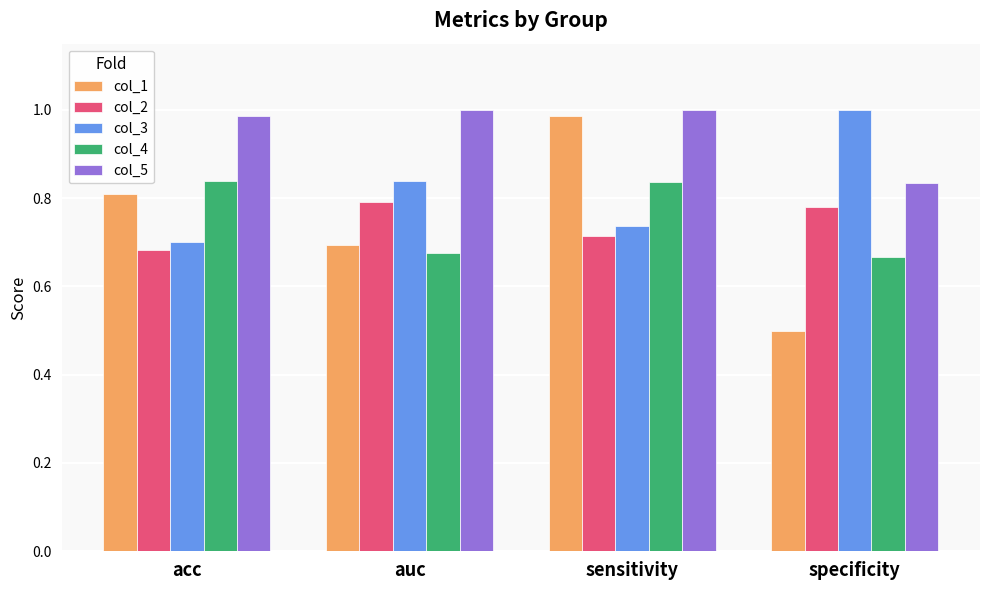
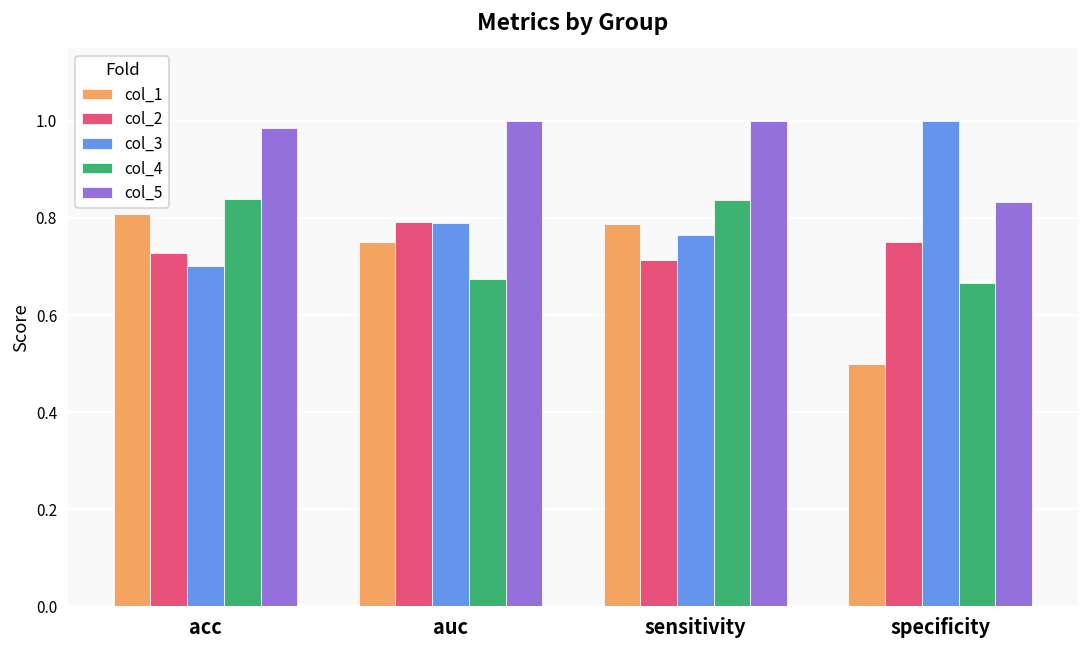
  {
    "col_1": {
      "acc": 0.81,
-     "auc": 0.69,
-     "sensitivity": 0.99,
+     "auc": 0.75,
+     "sensitivity": 0.79,
      "specificity": 0.50
    },
    "col_2": {
-     "acc": 0.68,
+     "acc": 0.73,
      "auc": 0.79,
      "sensitivity": 0.71,
-     "specificity": 0.78
+     "specificity": 0.75
    },
    "col_3": {
      "acc": 0.70,
-     "auc": 0.84,
-     "sensitivity": 0.74,
+     "auc": 0.79,
+     "sensitivity": 0.76,
      "specificity": 1.00
    },
    "col_4": {
      "acc": 0.84,
      "auc": 0.67,
      "sensitivity": 0.84,
      "specificity": 0.67
    },
    "col_5": {
      "acc": 0.99,
      "auc": 1.00,
      "sensitivity": 1.00,
      "specificity": 0.83
    }
  }
